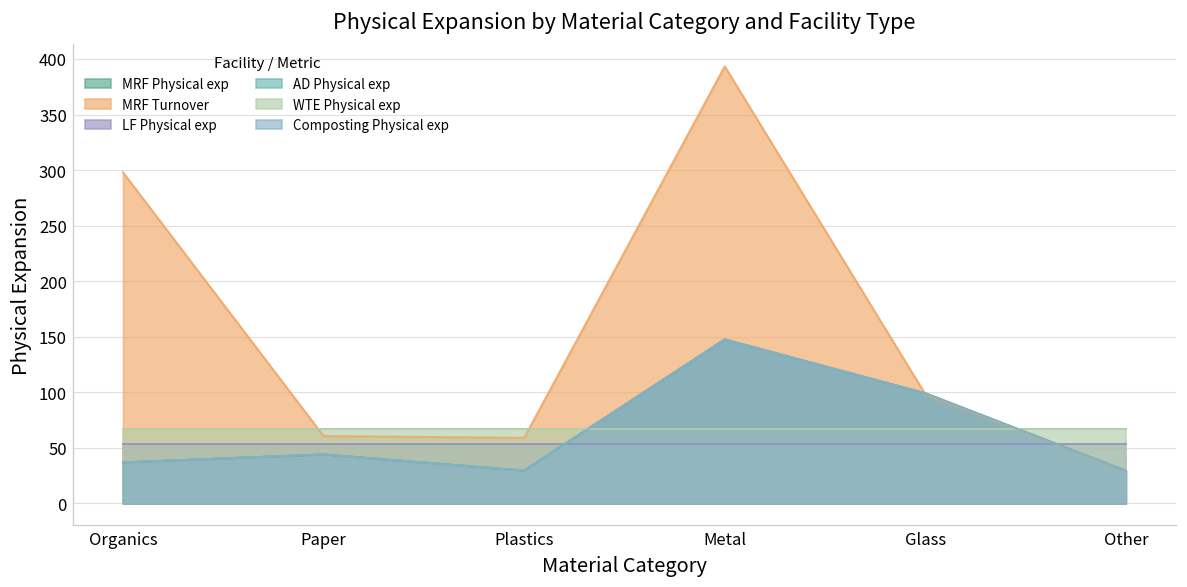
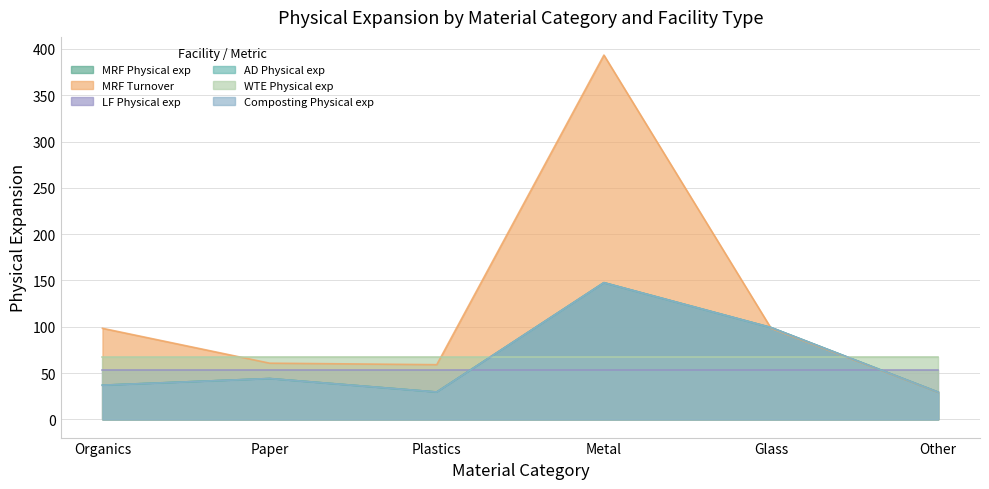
  {
    "MRF Turnover": {
-     "Organics": 300,
+     "Organics": 100,
      "Paper": 60,
      "Plastics": 60,
      "Metal": 390
    }
  }
